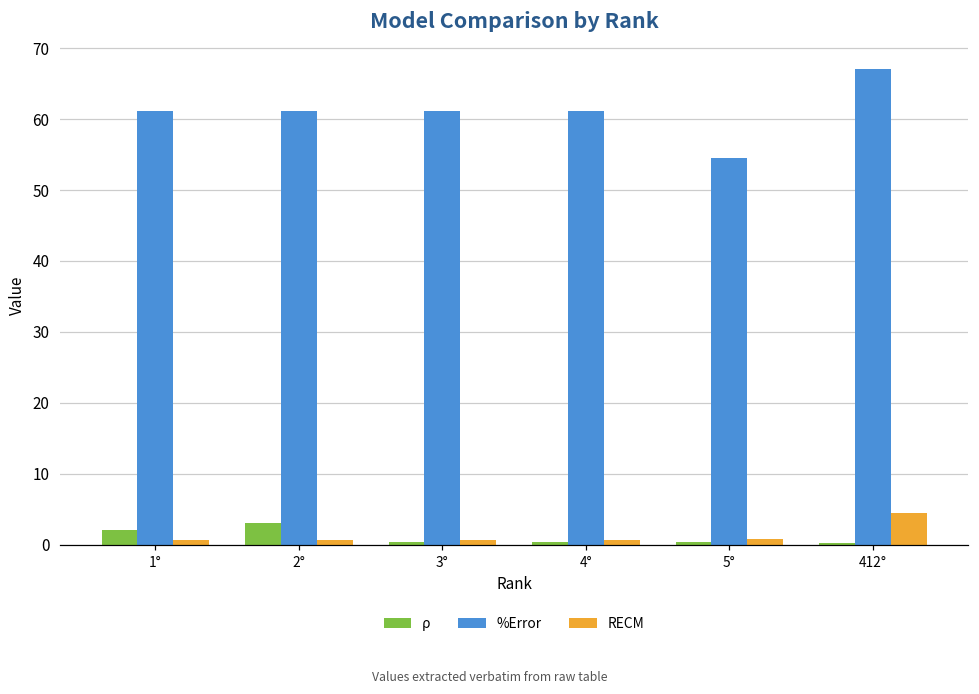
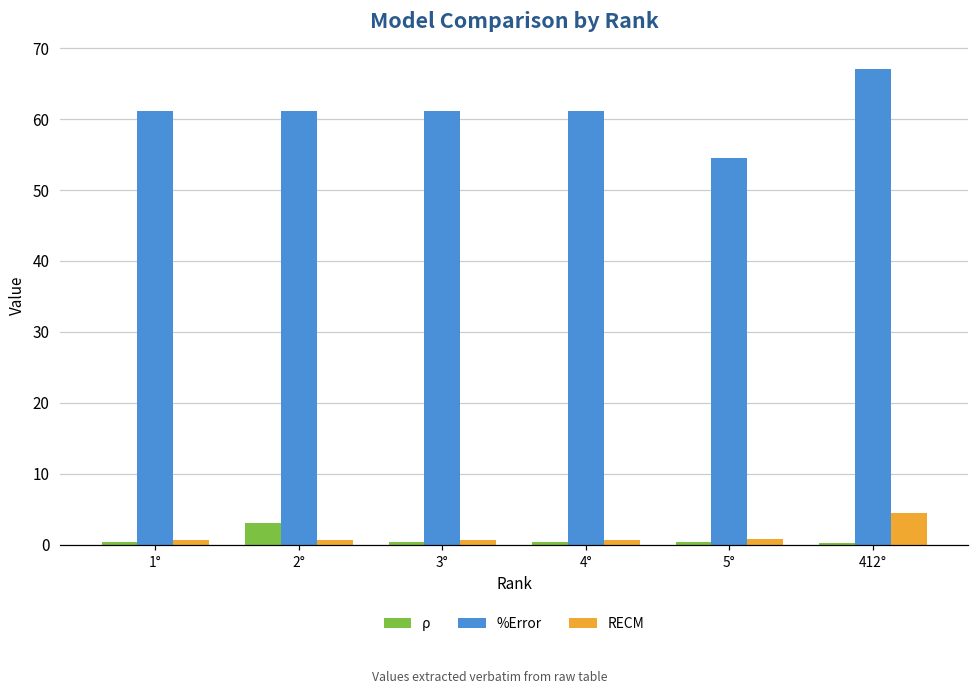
  {
    "ρ": {
-     "1°": 2,
+     "1°": 0,
      "2°": 3
    },
    "%Error": {
      "1°": 61,
      "2°": 61,
      "3°": 61,
      "4°": 61,
      "5°": 55,
      "412°": 67
    },
    "RECM": {
      "1°": 1,
      "2°": 1,
      "3°": 1,
      "4°": 1,
      "5°": 1,
      "412°": 4
    }
  }
